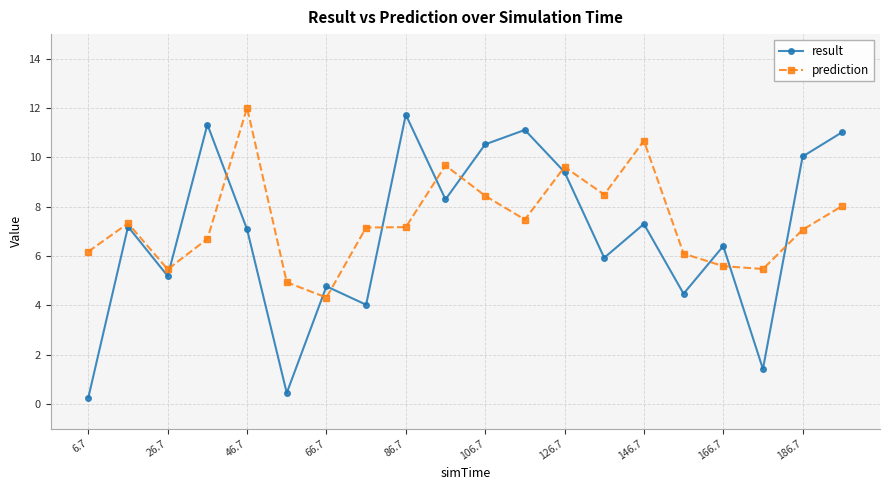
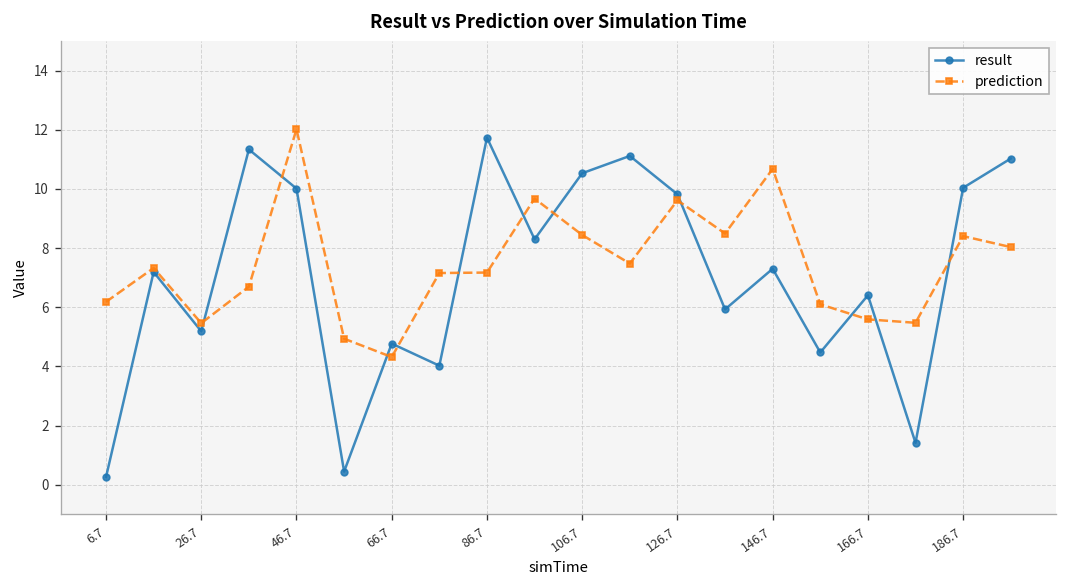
  {
    "result": {
      "6.7": 0.3,
      "26.7": 5.2,
-     "46.7": 7.1,
+     "46.7": 10.0,
      "66.7": 4.8,
      "86.7": 11.7,
      "106.7": 10.5,
-     "126.7": 9.4,
+     "126.7": 9.8,
      "146.7": 7.3,
      "166.7": 6.4,
      "186.7": 10.0
    },
    "prediction": {
      "6.7": 6.2,
      "26.7": 5.5,
      "46.7": 12.0,
      "66.7": 4.3,
      "86.7": 7.2,
      "106.7": 8.4,
      "126.7": 9.6,
      "146.7": 10.7,
      "166.7": 5.6,
-     "186.7": 7.1
+     "186.7": 8.4
    }
  }
